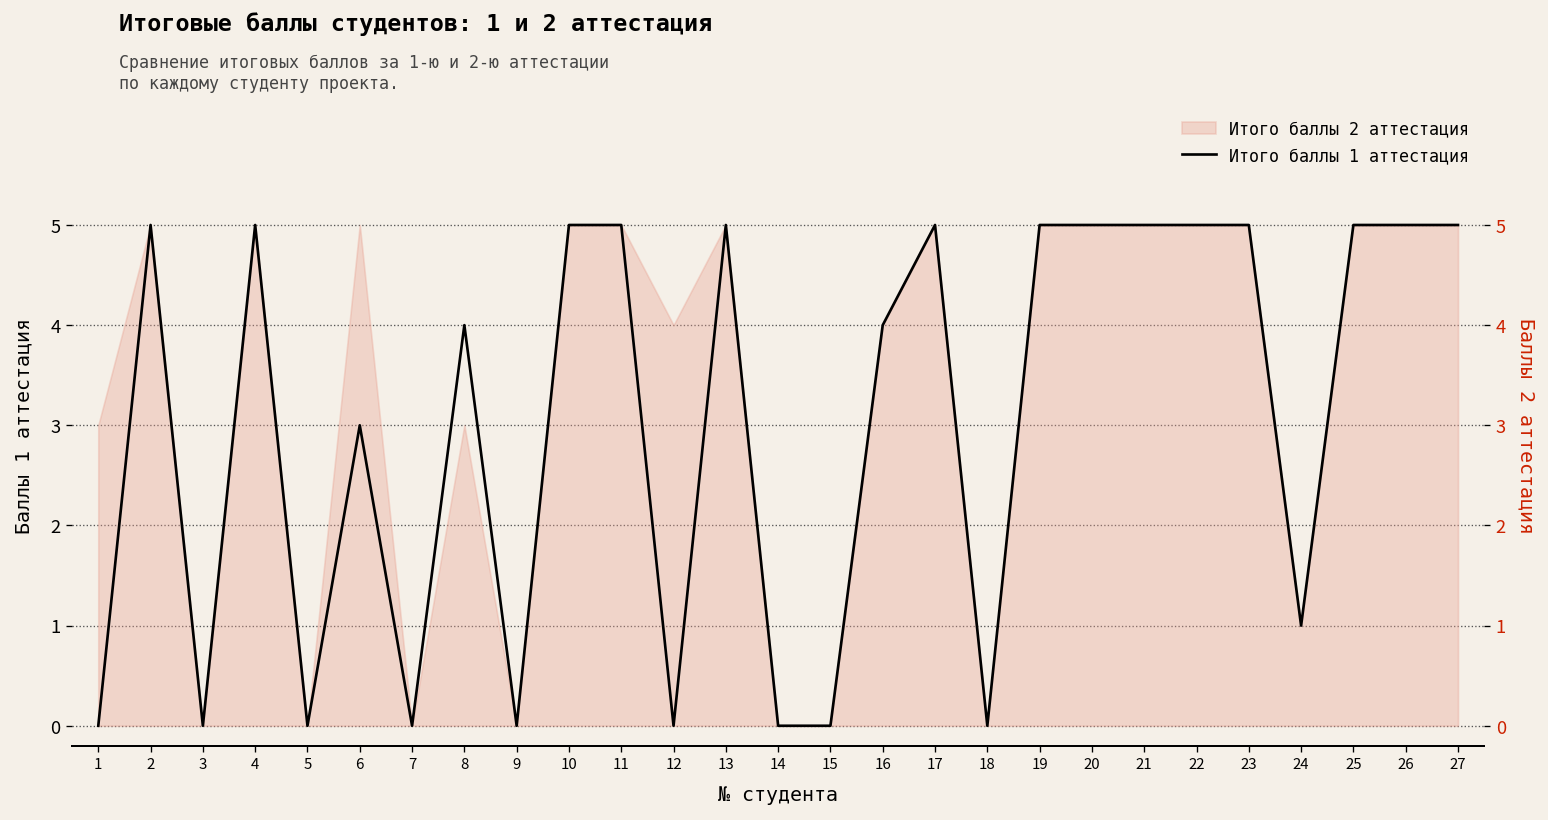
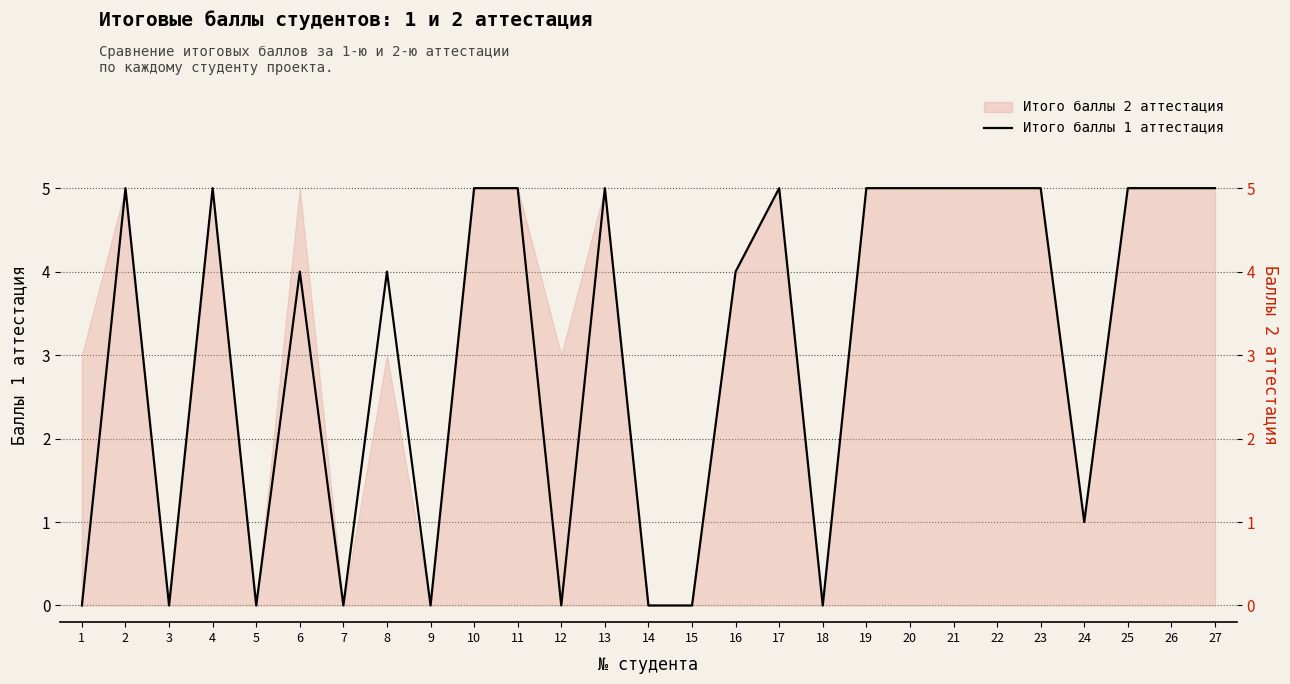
  {
    "Итого баллы 1 аттестация": {
      "1": 0,
-     "6": 3,
+     "6": 4,
      "8": 4,
      "12": 0
    },
    "Итого баллы 2 аттестация": {
      "1": 3,
      "6": 5,
      "8": 3,
-     "12": 4
+     "12": 3
    }
  }
